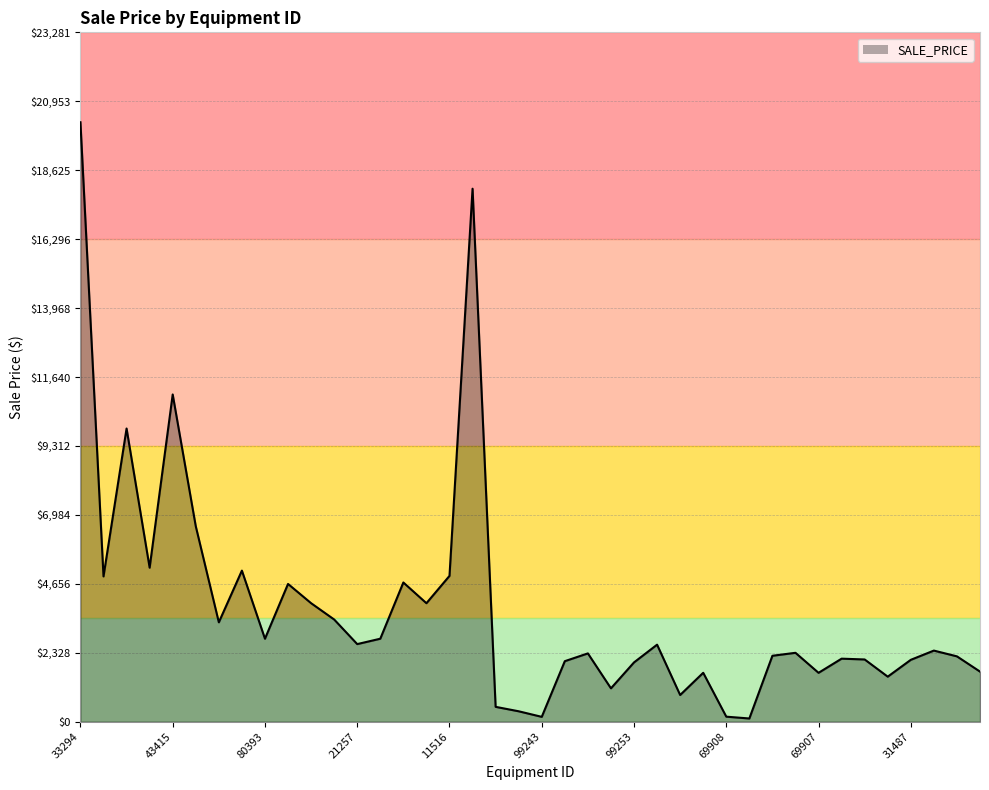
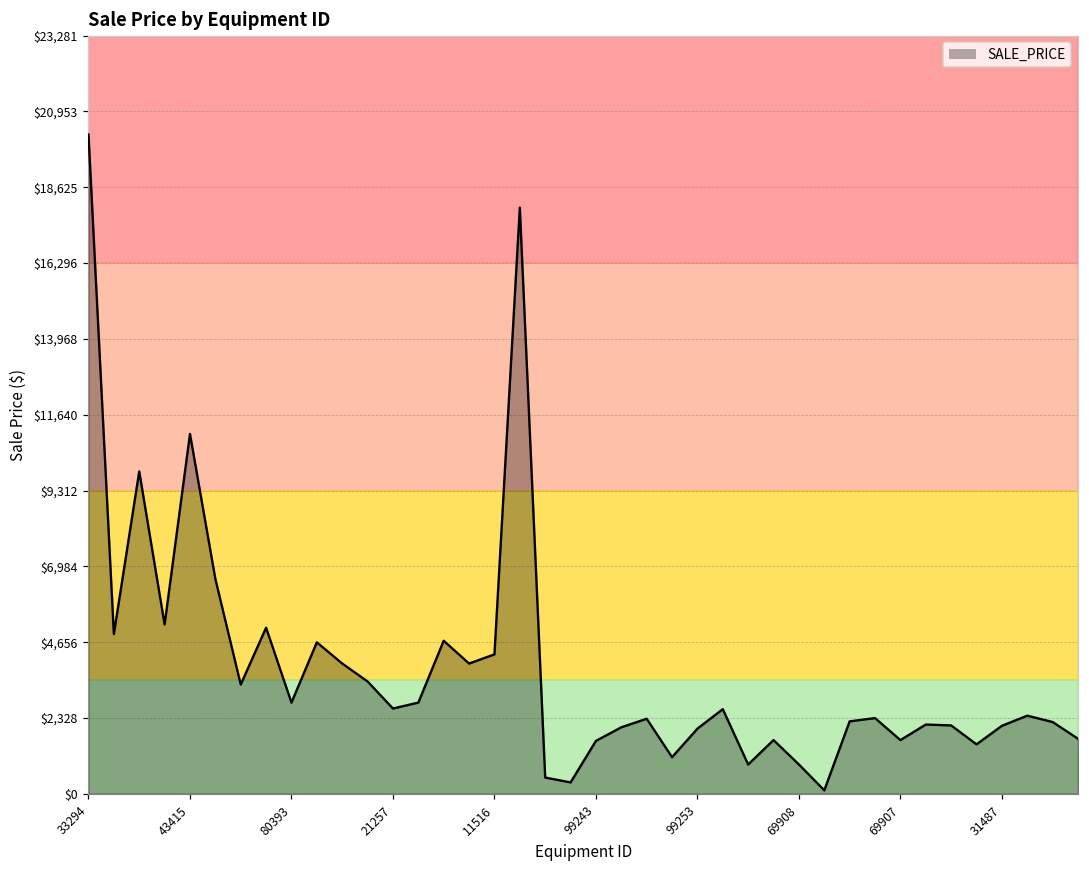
  {
    "SALE_PRICE": {
      "33294": "$20,200",
      "43415": "$11,100",
      "80393": "$2,800",
      "21257": "$2,600",
-     "11516": "$4,900",
-     "99243": "$200",
+     "11516": "$4,300",
+     "99243": "$1,600",
      "99253": "$2,000",
-     "69908": "$200",
+     "69908": "$900",
      "69907": "$1,600",
      "31487": "$2,100"
    }
  }
